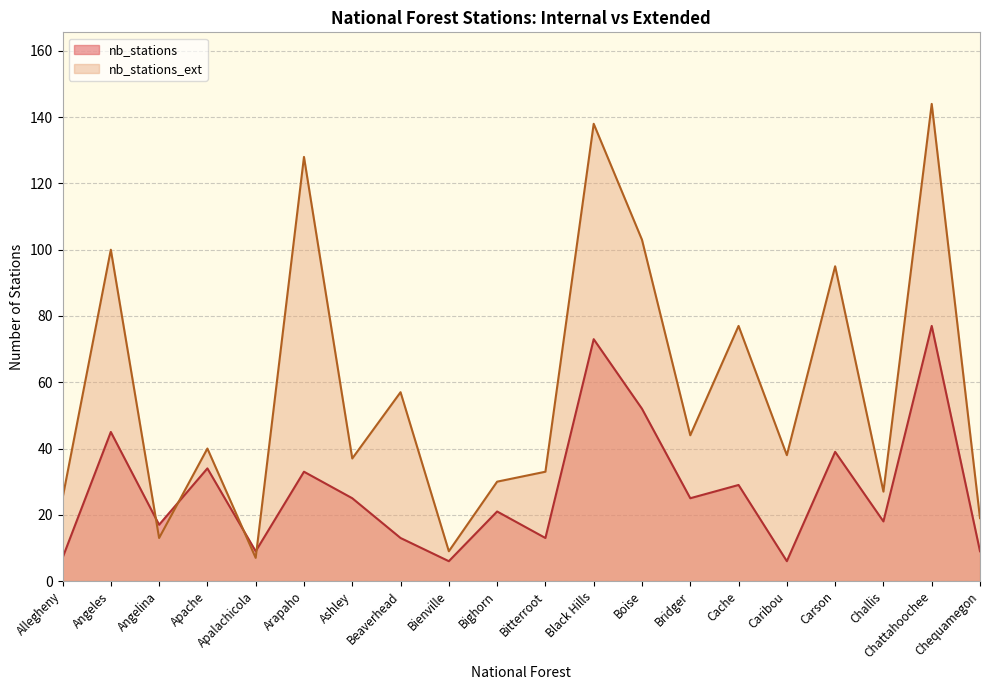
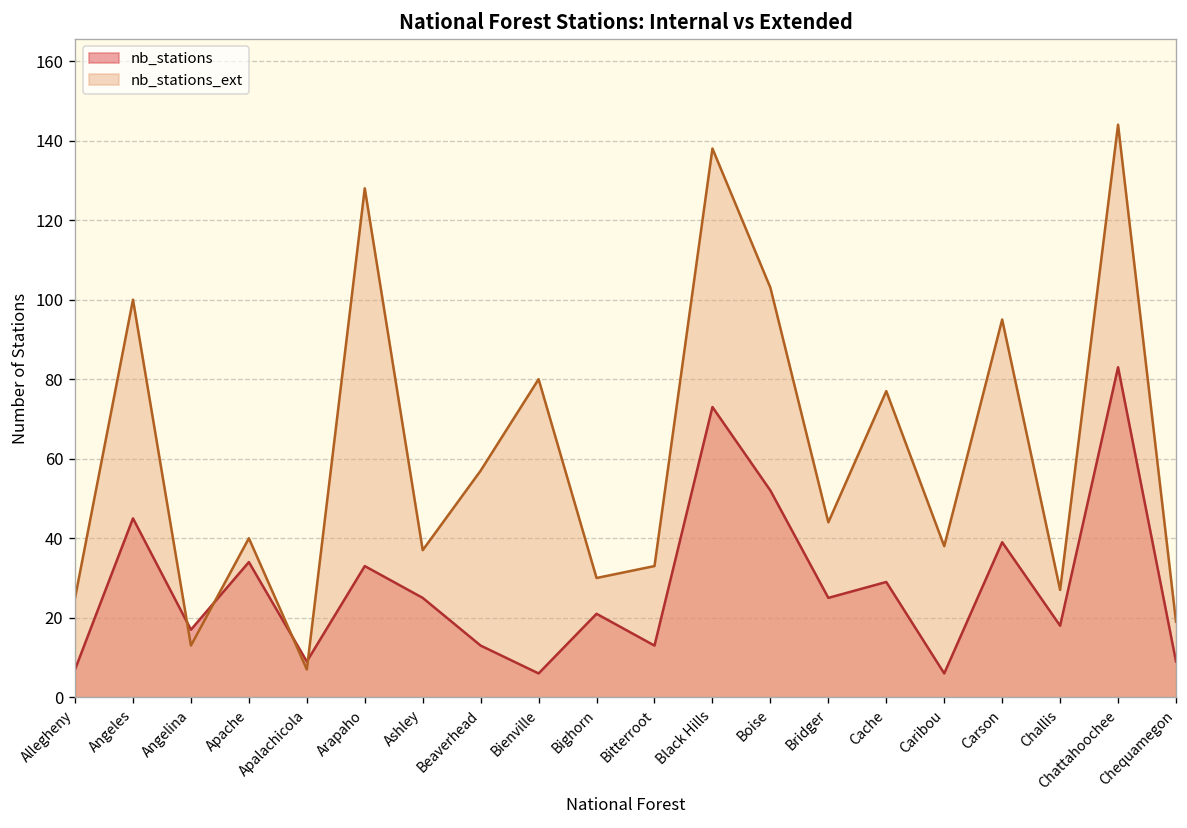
  {
    "nb_stations": {
      "Allegheny": 7,
      "Angeles": 45,
      "Angelina": 17,
      "Apache": 34,
      "Apalachicola": 9,
      "Arapaho": 33,
      "Ashley": 25,
      "Beaverhead": 13,
      "Bienville": 6,
      "Bighorn": 21,
      "Bitterroot": 13,
      "Black Hills": 73,
      "Boise": 52,
      "Bridger": 25,
      "Cache": 29,
      "Caribou": 6,
      "Carson": 39,
      "Challis": 18,
-     "Chattahoochee": 77,
+     "Chattahoochee": 83,
      "Chequamegon": 9
    },
    "nb_stations_ext": {
      "Allegheny": 25,
      "Angeles": 100,
      "Angelina": 13,
      "Apache": 40,
      "Apalachicola": 7,
      "Arapaho": 128,
      "Ashley": 37,
      "Beaverhead": 57,
-     "Bienville": 9,
+     "Bienville": 80,
      "Bighorn": 30,
      "Bitterroot": 33,
      "Black Hills": 138,
      "Boise": 103,
      "Bridger": 44,
      "Cache": 77,
      "Caribou": 38,
      "Carson": 95,
      "Challis": 27,
      "Chattahoochee": 144,
      "Chequamegon": 19
    }
  }
